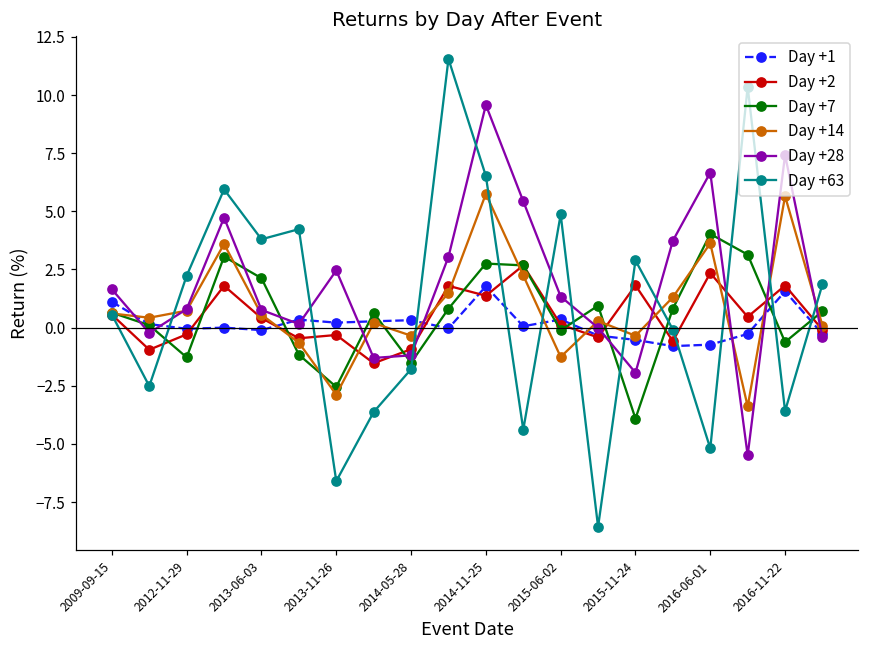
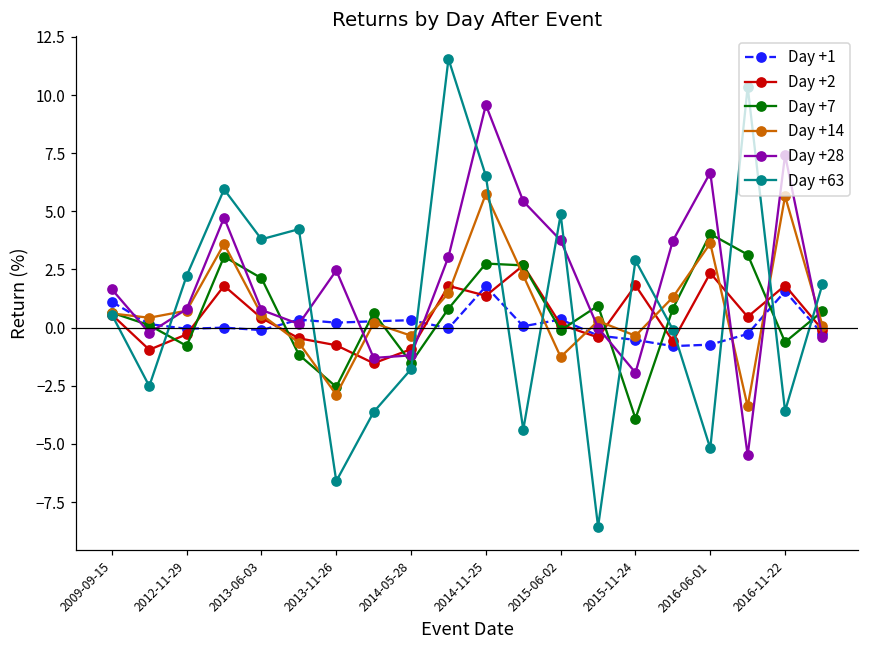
  {
    "Day +1": {
      "2009-09-15": 1.1,
      "2012-11-29": 0.0,
      "2013-06-03": -0.1,
      "2013-11-26": 0.2,
      "2014-05-28": 0.3,
      "2014-11-25": 1.8,
      "2015-06-02": 0.4,
      "2015-11-24": -0.5,
      "2016-06-01": -0.7,
      "2016-11-22": 1.6
    },
    "Day +2": {
      "2012-11-29": -0.3,
      "2013-06-03": 0.4,
-     "2013-11-26": -0.3,
+     "2013-11-26": -0.8,
      "2014-05-28": -0.9,
      "2014-11-25": 1.4,
      "2015-06-02": 0.1,
      "2015-11-24": 1.8,
      "2016-06-01": 2.3,
      "2016-11-22": 1.8
    },
    "Day +7": {
-     "2012-11-29": -1.3,
+     "2012-11-29": -0.8,
      "2013-06-03": 2.1,
      "2013-11-26": -2.5,
      "2014-05-28": -1.5,
      "2014-11-25": 2.8,
      "2015-06-02": -0.1,
      "2015-11-24": -3.9,
      "2016-06-01": 4.0,
      "2016-11-22": -0.6
    },
    "Day +14": {
      "2013-06-03": 0.6,
      "2013-11-26": -2.9,
      "2014-05-28": -0.3,
      "2014-11-25": 5.8,
      "2015-06-02": -1.3,
      "2015-11-24": -0.3,
      "2016-06-01": 3.6,
      "2016-11-22": 5.7
    },
    "Day +28": {
      "2009-09-15": 1.6,
      "2013-06-03": 0.8,
      "2013-11-26": 2.5,
      "2014-05-28": -1.2,
      "2014-11-25": 9.6,
-     "2015-06-02": 1.3,
+     "2015-06-02": 3.8,
      "2015-11-24": -1.9,
      "2016-06-01": 6.7
    },
    "Day +63": {
      "2012-11-29": 2.2,
      "2013-06-03": 3.8,
      "2013-11-26": -6.6,
      "2014-05-28": -1.8,
      "2014-11-25": 6.5,
      "2015-06-02": 4.9,
      "2015-11-24": 2.9,
      "2016-06-01": -5.2,
      "2016-11-22": -3.6
    }
  }
